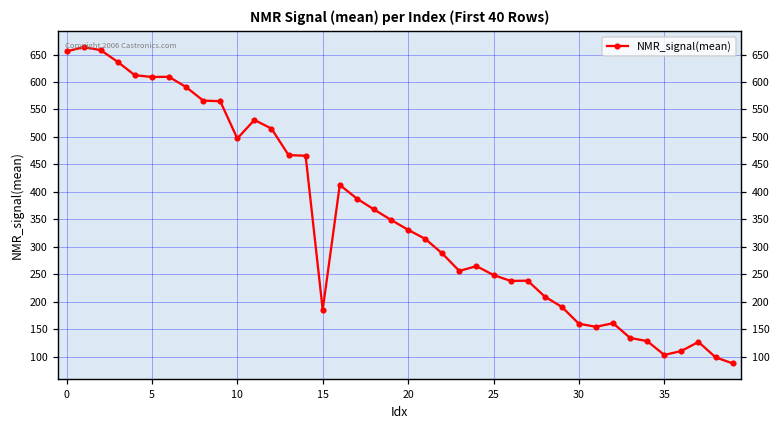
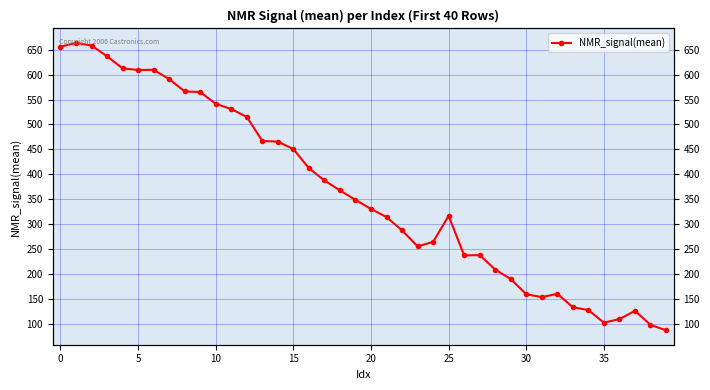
  {
    "0": 660,
    "5": 610,
-   "10": 500,
-   "15": 190,
+   "10": 540,
+   "15": 450,
    "20": 330,
-   "25": 250,
+   "25": 320,
    "30": 160,
    "35": 100
  }
